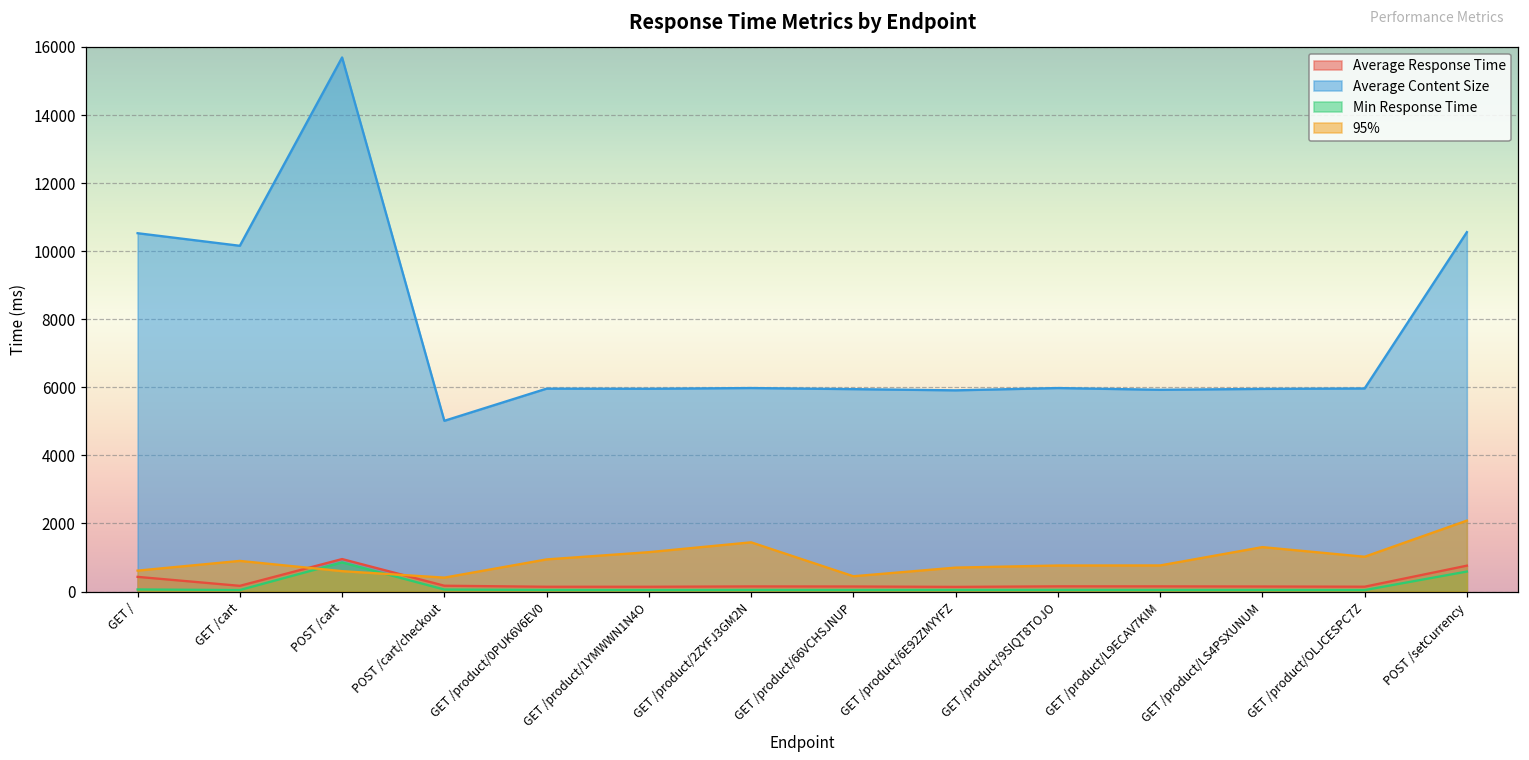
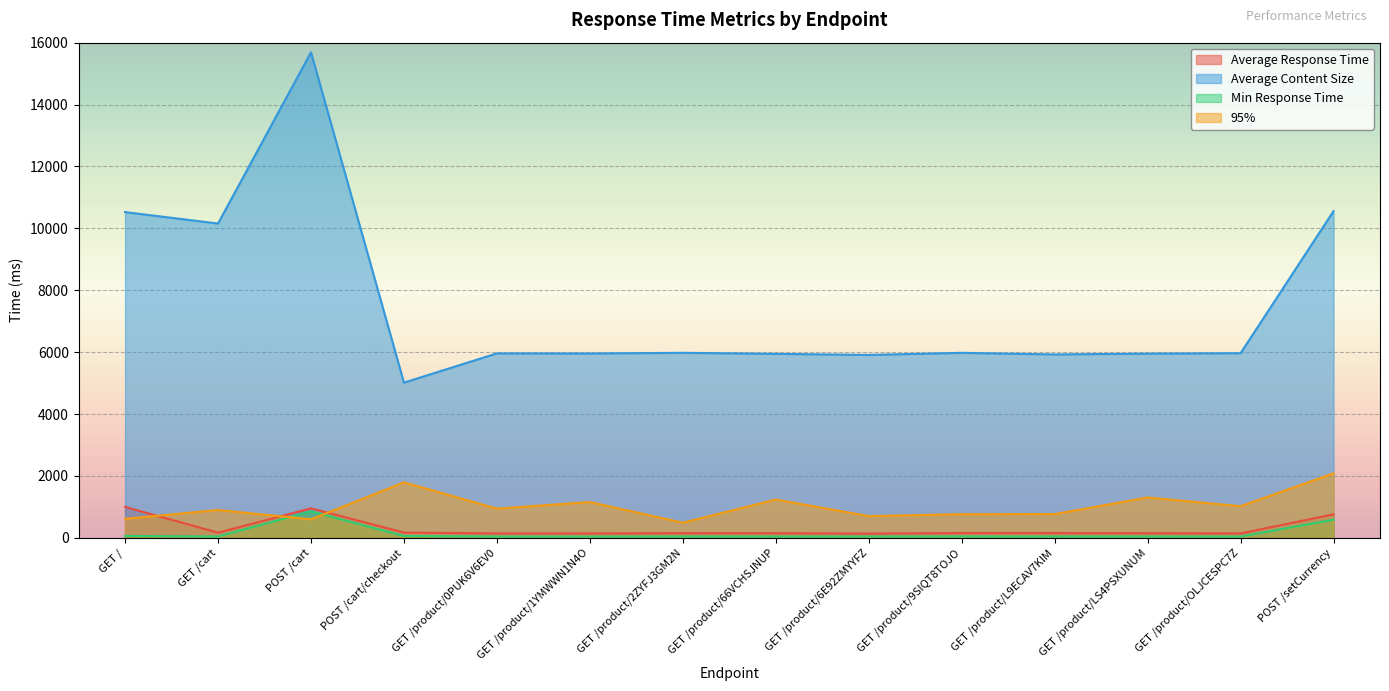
  {
    "Average Response Time": {
-     "GET /": 400,
+     "GET /": 1000,
      "GET /cart": 200,
      "POST /cart": 1000,
      "POST /cart/checkout": 200,
      "GET /product/0PUK6V6EV0": 100,
      "GET /product/1YMWWN1N4O": 100,
      "GET /product/2ZYFJ3GM2N": 200,
      "GET /product/66VCHSJNUP": 100,
      "GET /product/6E92ZMYYFZ": 100,
      "GET /product/9SIQT8TOJO": 200,
      "GET /product/L9ECAV7KIM": 200,
      "GET /product/LS4PSXUNUM": 100,
      "GET /product/OLJCESPC7Z": 100,
      "POST /setCurrency": 800
    },
    "Average Content Size": {
      "GET /": 10500,
      "GET /cart": 10200,
      "POST /cart": 15700,
      "POST /cart/checkout": 5000,
      "GET /product/0PUK6V6EV0": 6000,
      "GET /product/1YMWWN1N4O": 6000,
      "GET /product/2ZYFJ3GM2N": 6000,
      "GET /product/66VCHSJNUP": 5900,
      "GET /product/6E92ZMYYFZ": 5900,
      "GET /product/9SIQT8TOJO": 6000,
      "GET /product/L9ECAV7KIM": 5900,
      "GET /product/LS4PSXUNUM": 6000,
      "GET /product/OLJCESPC7Z": 6000,
      "POST /setCurrency": 10600
    },
    "Min Response Time": {
      "GET /": 100,
      "GET /cart": 0,
      "POST /cart": 900,
      "POST /cart/checkout": 100,
      "GET /product/0PUK6V6EV0": 0,
      "GET /product/1YMWWN1N4O": 0,
      "GET /product/2ZYFJ3GM2N": 0,
      "GET /product/66VCHSJNUP": 0,
      "GET /product/6E92ZMYYFZ": 0,
      "GET /product/9SIQT8TOJO": 0,
      "GET /product/L9ECAV7KIM": 0,
      "GET /product/LS4PSXUNUM": 0,
      "GET /product/OLJCESPC7Z": 0,
      "POST /setCurrency": 600
    },
    "95%": {
      "GET /": 600,
      "GET /cart": 900,
      "POST /cart": 600,
-     "POST /cart/checkout": 400,
+     "POST /cart/checkout": 1800,
      "GET /product/0PUK6V6EV0": 900,
      "GET /product/1YMWWN1N4O": 1200,
-     "GET /product/2ZYFJ3GM2N": 1400,
-     "GET /product/66VCHSJNUP": 500,
+     "GET /product/2ZYFJ3GM2N": 500,
+     "GET /product/66VCHSJNUP": 1200,
      "GET /product/6E92ZMYYFZ": 700,
      "GET /product/9SIQT8TOJO": 800,
      "GET /product/L9ECAV7KIM": 800,
      "GET /product/LS4PSXUNUM": 1300,
      "GET /product/OLJCESPC7Z": 1000,
      "POST /setCurrency": 2100
    }
  }
